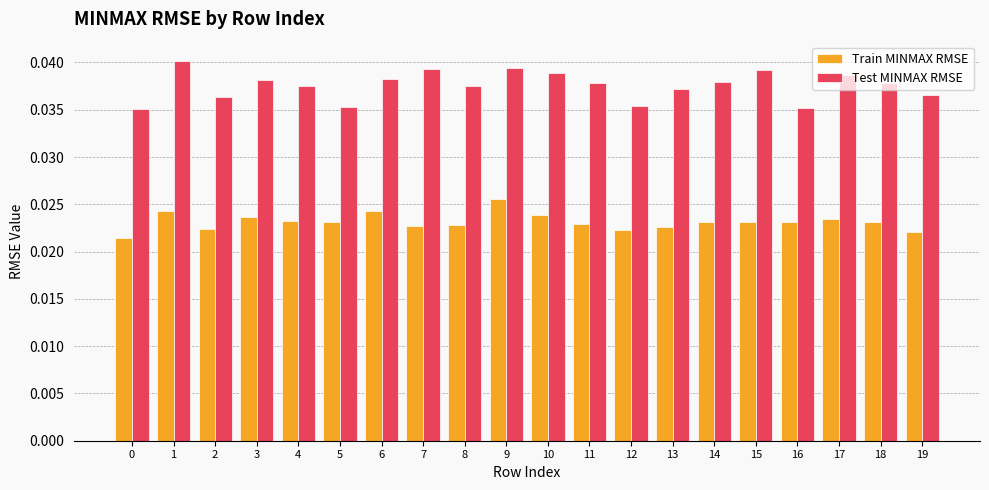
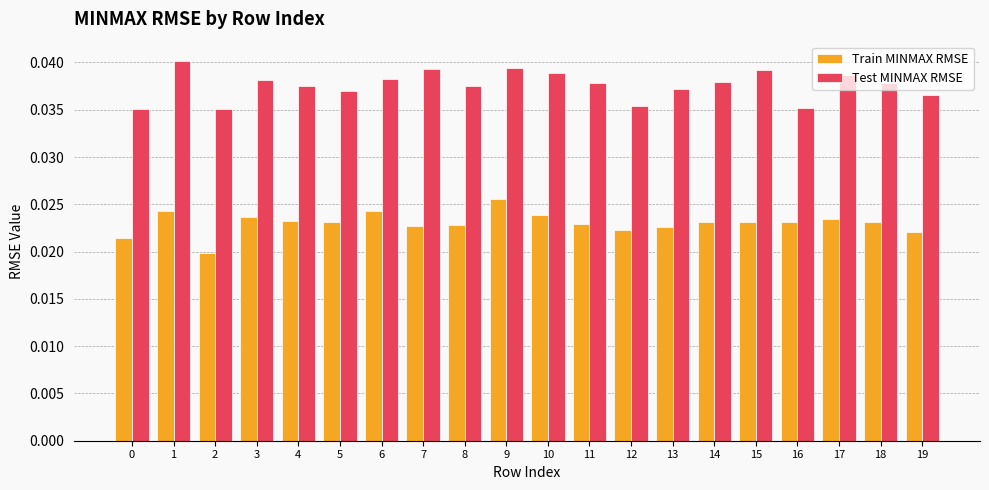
  {
    "Train MINMAX RMSE": {
      "0": 0.021,
      "1": 0.024,
-     "2": 0.022,
+     "2": 0.020,
      "3": 0.024,
      "4": 0.023,
      "5": 0.023,
      "6": 0.024,
      "7": 0.023,
      "8": 0.023,
      "9": 0.026,
      "10": 0.024,
      "11": 0.023,
      "12": 0.022,
      "13": 0.023,
      "14": 0.023,
      "15": 0.023,
      "16": 0.023,
      "17": 0.023,
      "18": 0.023,
      "19": 0.022
    },
    "Test MINMAX RMSE": {
      "0": 0.035,
      "1": 0.040,
-     "2": 0.036,
+     "2": 0.035,
      "3": 0.038,
      "4": 0.037,
-     "5": 0.035,
+     "5": 0.037,
      "6": 0.038,
      "7": 0.039,
      "8": 0.037,
      "9": 0.039,
      "10": 0.039,
      "11": 0.038,
      "12": 0.035,
      "13": 0.037,
      "14": 0.038,
      "15": 0.039,
      "16": 0.035,
      "19": 0.037
    }
  }
